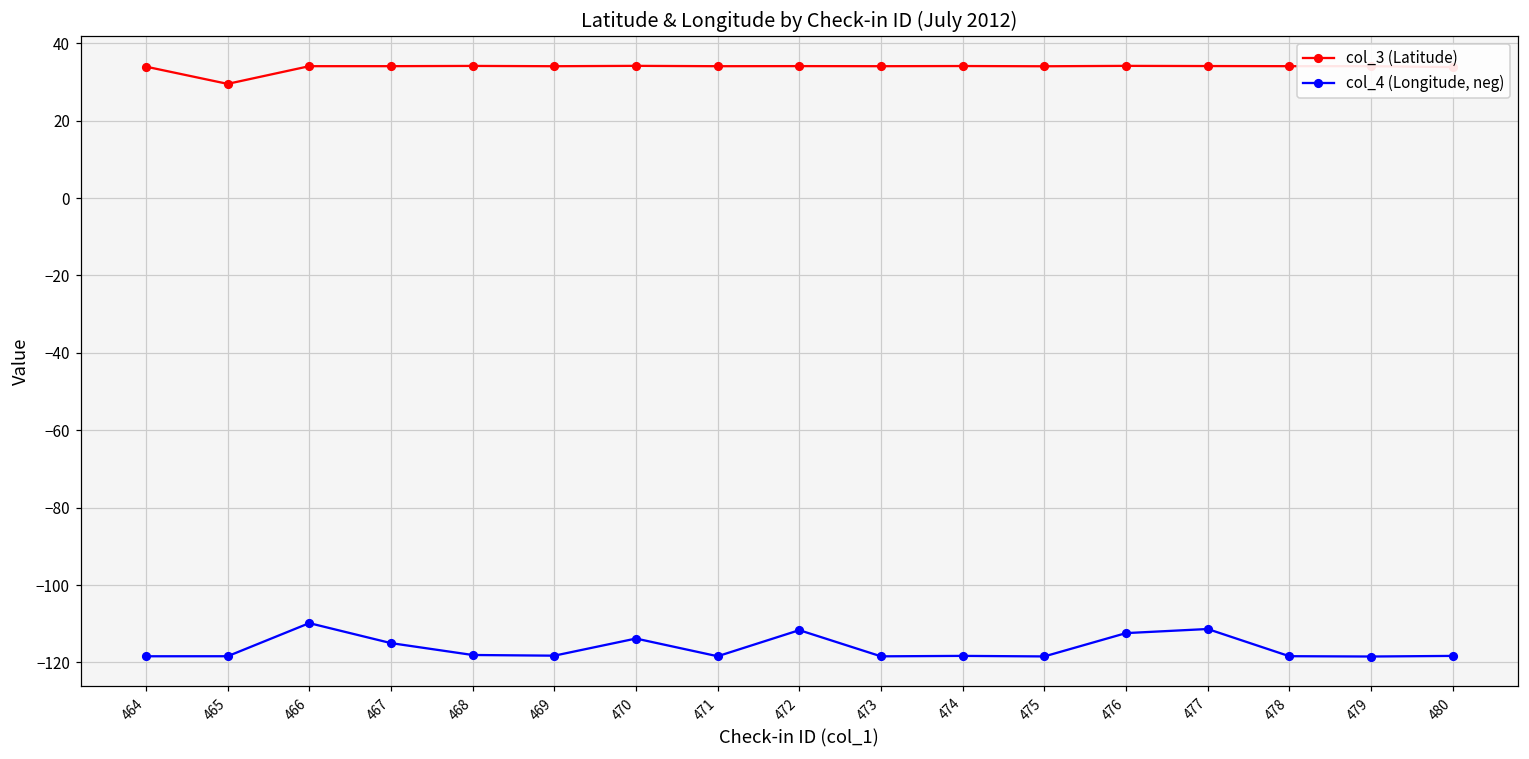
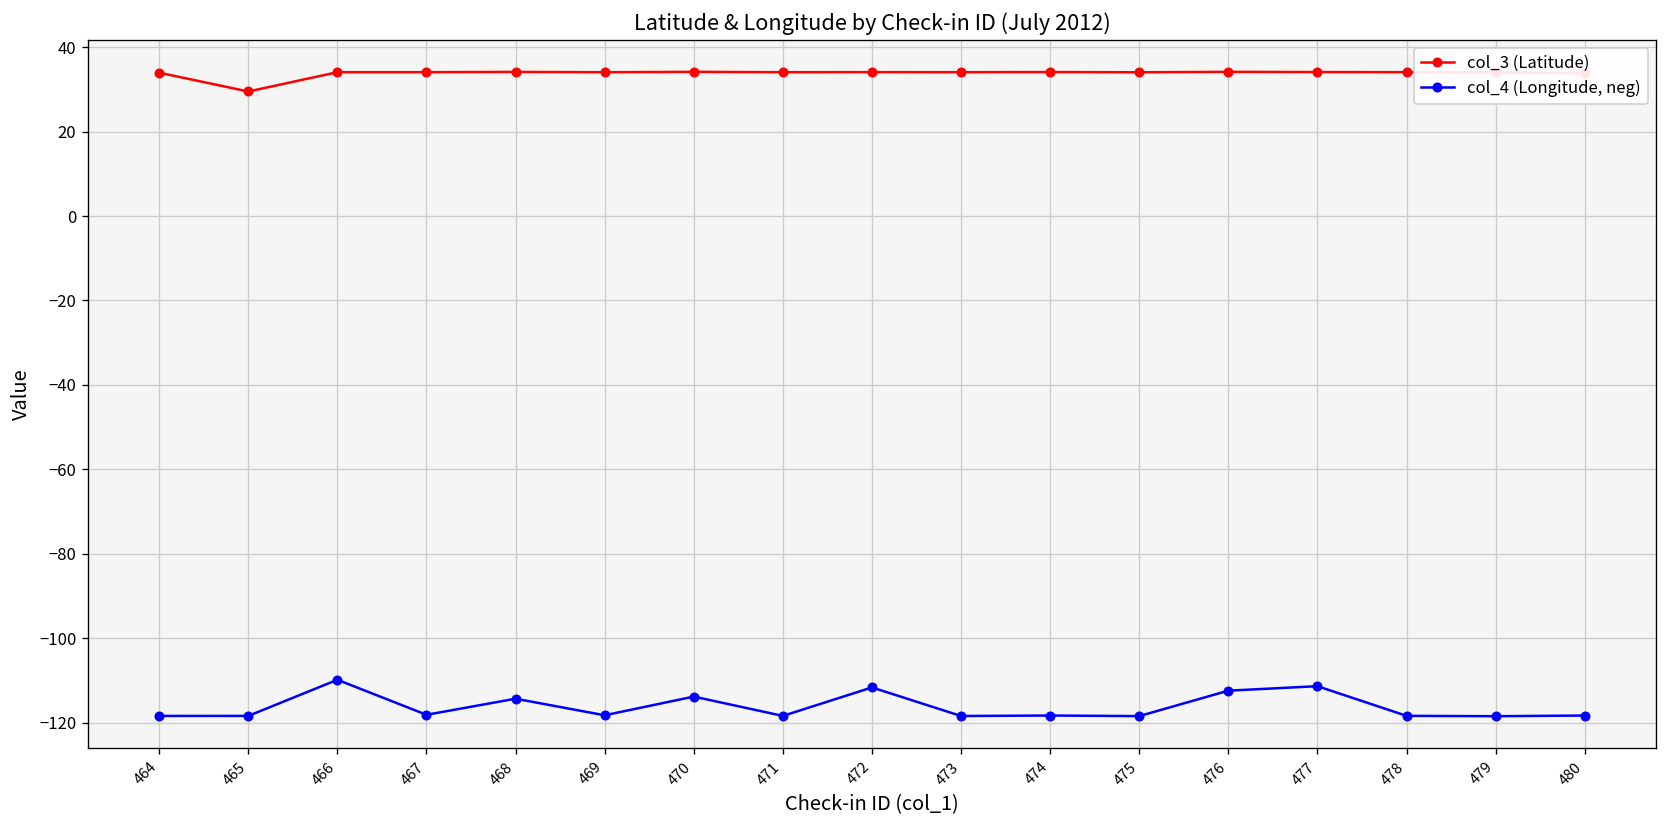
  {
    "col_3 (Latitude)": {
      "464": 34,
      "465": 29,
      "466": 34,
      "467": 34,
      "468": 34,
      "469": 34,
      "470": 34,
      "471": 34,
      "472": 34,
      "473": 34,
      "474": 34,
      "475": 34,
      "476": 34,
      "477": 34,
      "478": 34
    },
    "col_4 (Longitude, neg)": {
      "464": -118,
      "465": -118,
      "466": -110,
-     "467": -115,
-     "468": -118,
+     "467": -118,
+     "468": -114,
      "469": -118,
      "470": -114,
      "471": -118,
      "472": -112,
      "473": -118,
      "474": -118,
      "475": -118,
      "476": -112,
      "477": -111,
      "478": -118,
      "479": -118,
      "480": -118
    }
  }
